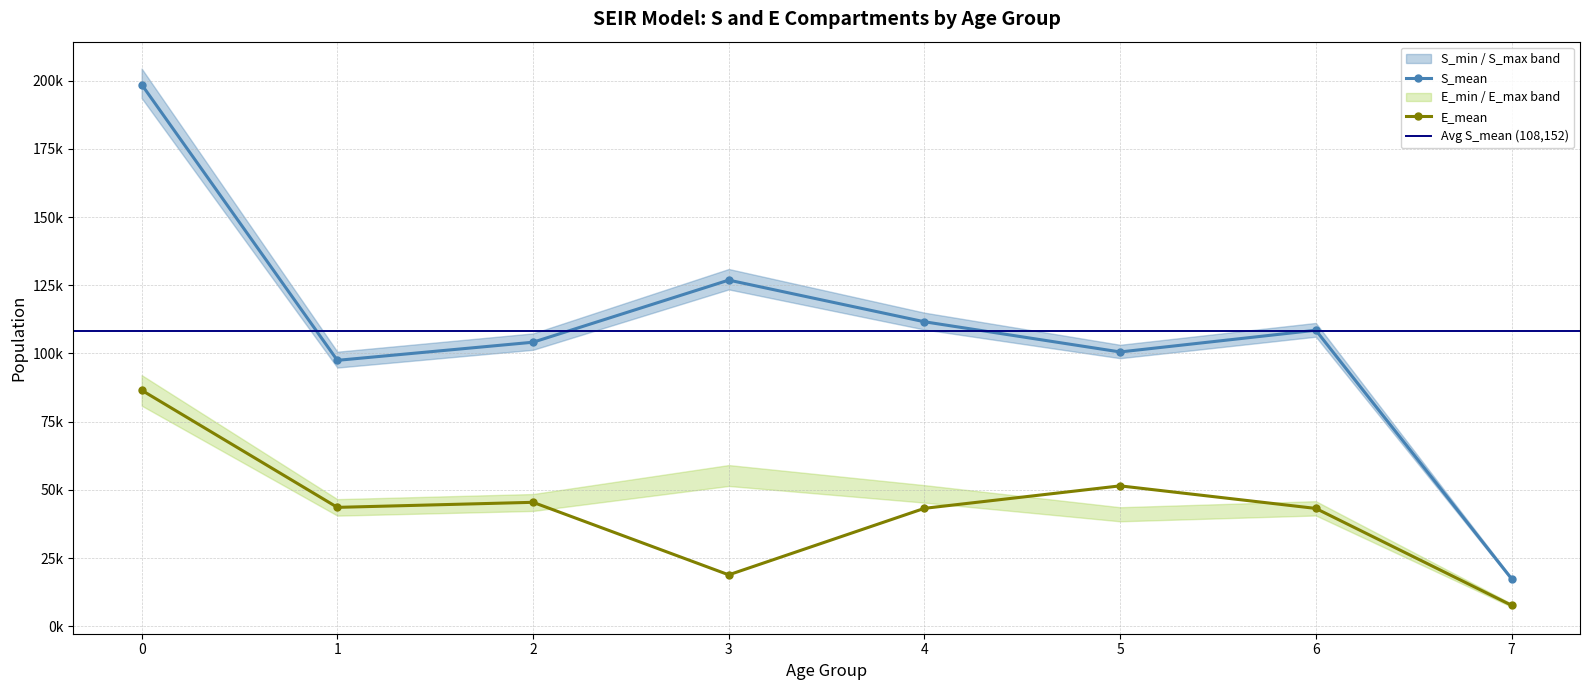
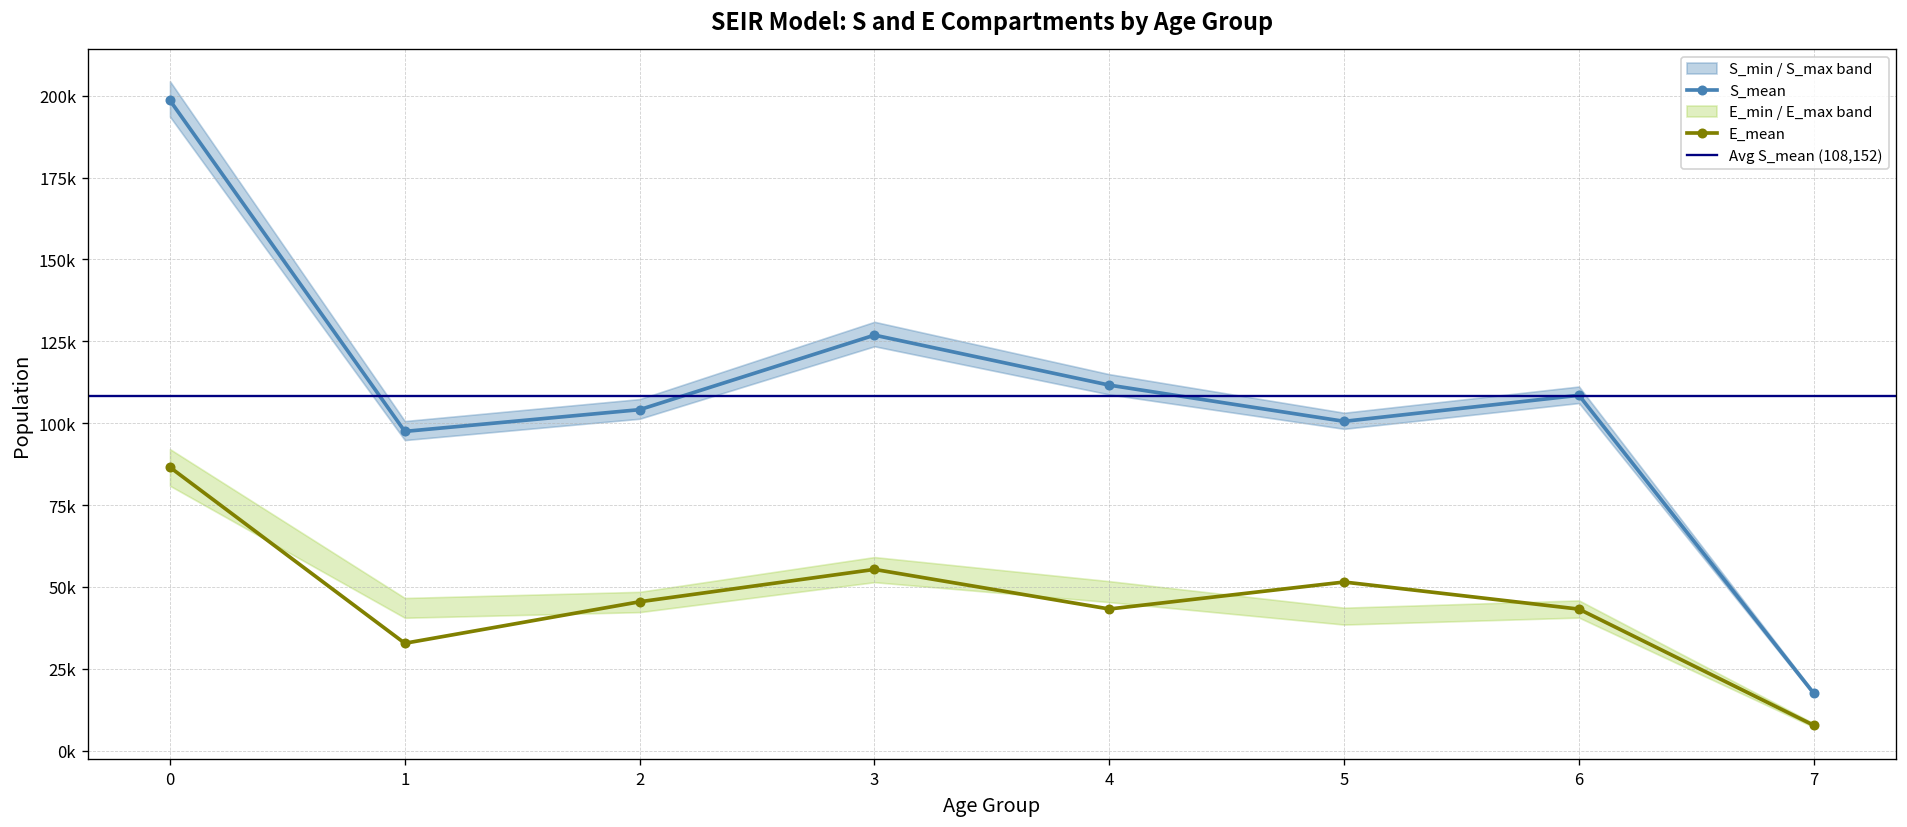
  {
    "E_mean": {
      "0": 87000,
-     "1": 44000,
+     "1": 33000,
      "2": 45000,
-     "3": 19000,
+     "3": 55000,
      "4": 43000,
      "5": 51000,
      "6": 43000
    }
  }
